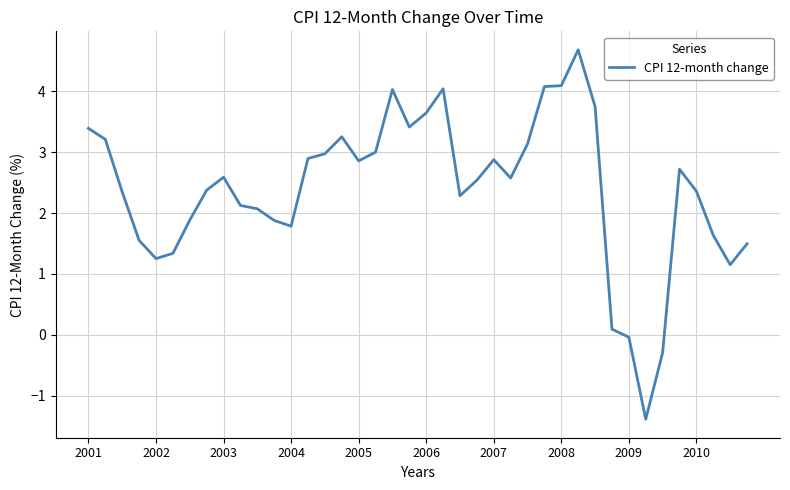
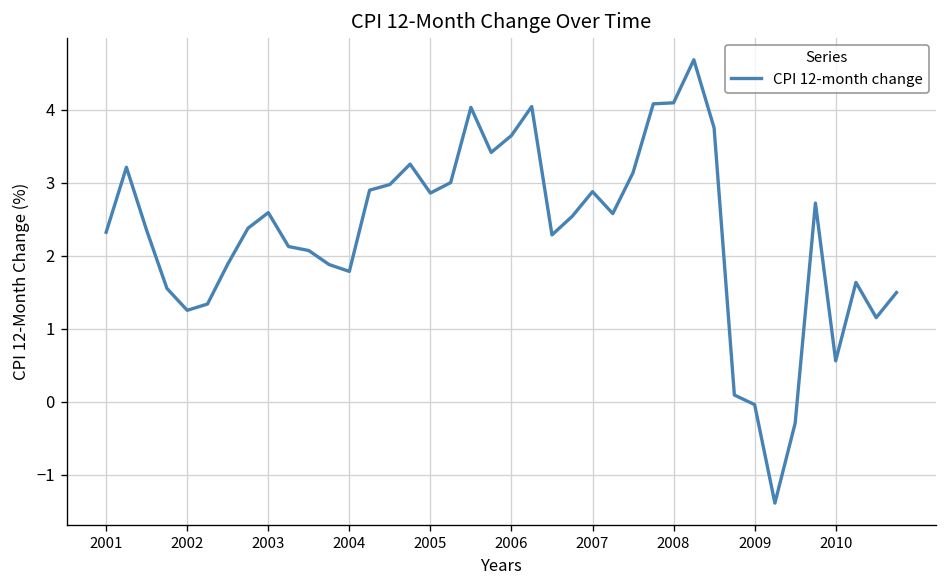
  {
-   "2001": 3.4,
+   "2001": 2.3,
    "2002": 1.3,
    "2003": 2.6,
    "2004": 1.8,
    "2005": 2.9,
    "2006": 3.6,
    "2007": 2.9,
    "2008": 4.1,
    "2009": 0.0,
-   "2010": 2.4
+   "2010": 0.6
  }
